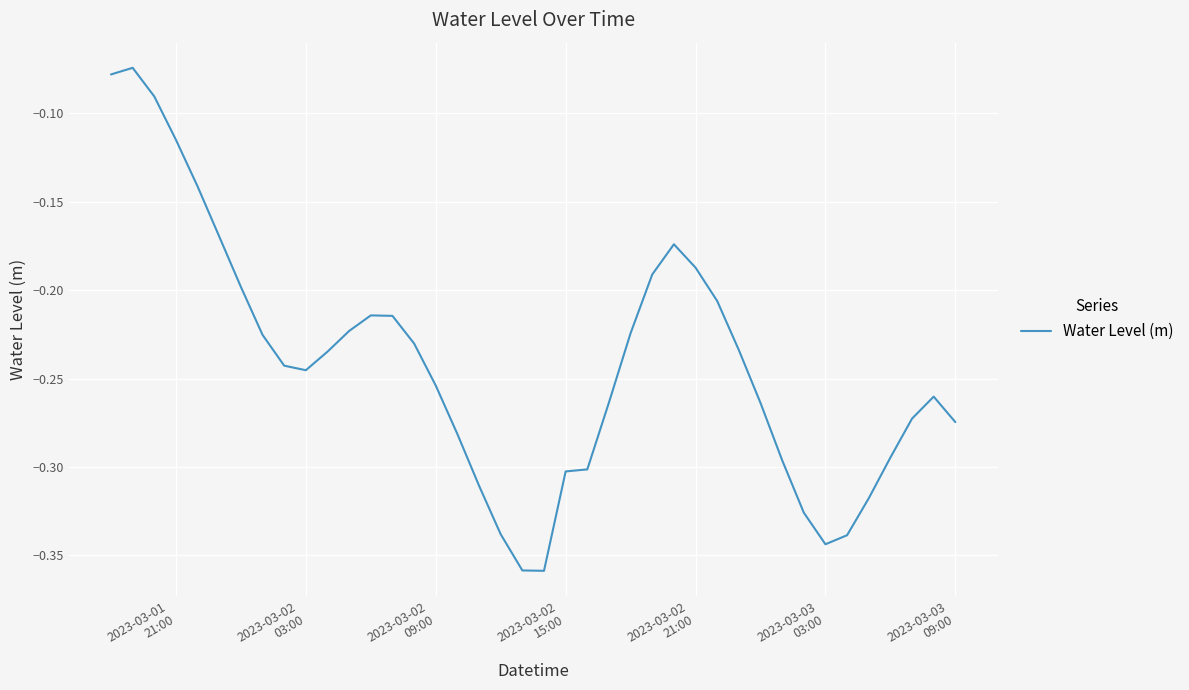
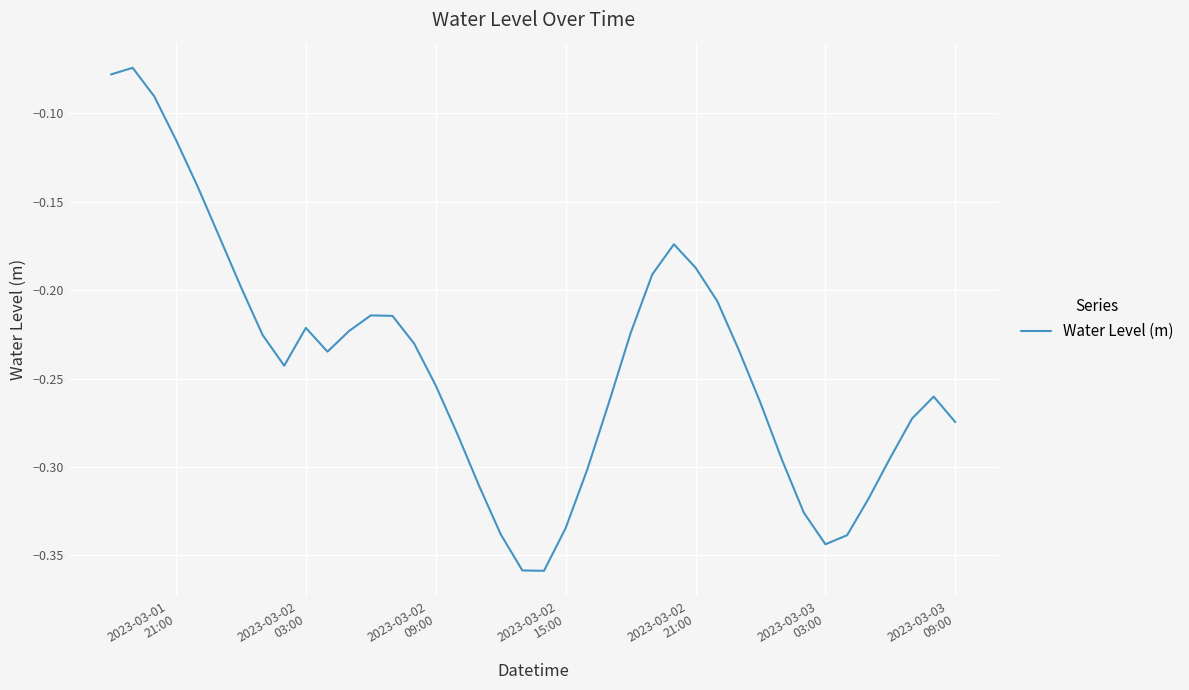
  {
    "2023-03-01 21:00": -0.115,
-   "2023-03-02 03:00": -0.245,
+   "2023-03-02 03:00": -0.221,
    "2023-03-02 09:00": -0.254,
-   "2023-03-02 15:00": -0.303,
+   "2023-03-02 15:00": -0.335,
    "2023-03-02 21:00": -0.187,
    "2023-03-03 03:00": -0.344,
    "2023-03-03 09:00": -0.275
  }
